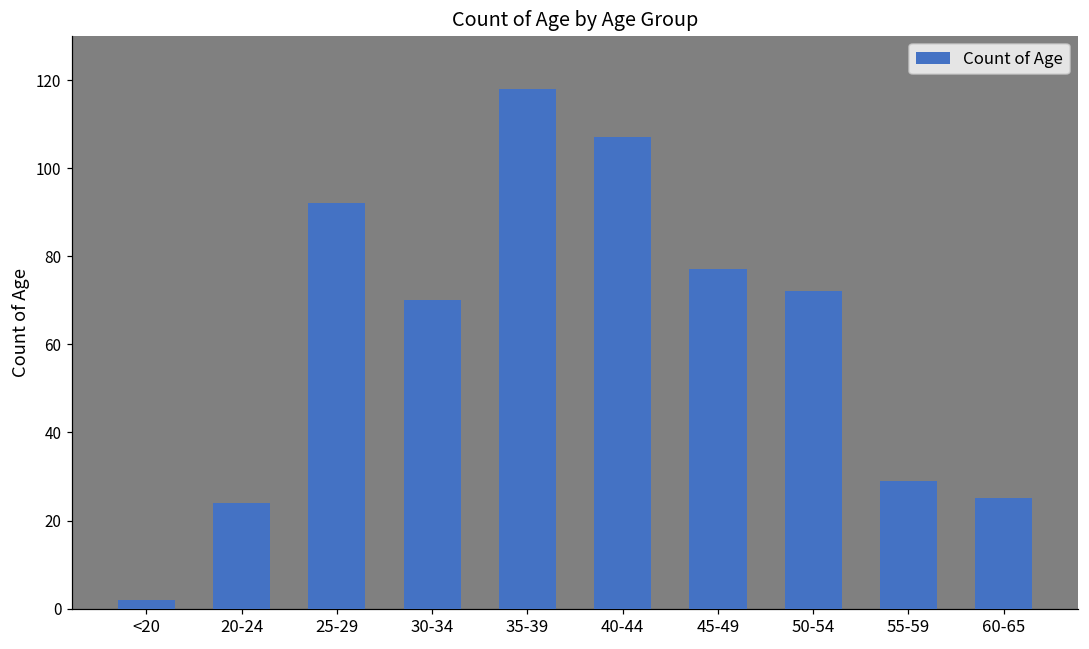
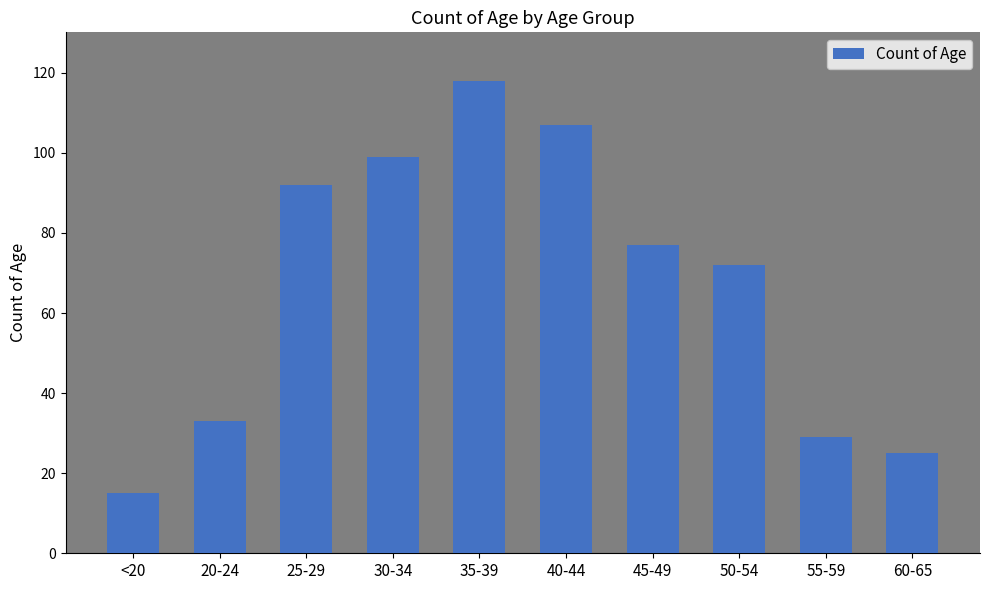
  {
-   "<20": 2,
-   "20-24": 24,
+   "<20": 15,
+   "20-24": 33,
    "25-29": 92,
-   "30-34": 70,
+   "30-34": 99,
    "35-39": 118,
    "40-44": 107,
    "45-49": 77,
    "50-54": 72,
    "55-59": 29,
    "60-65": 25
  }
